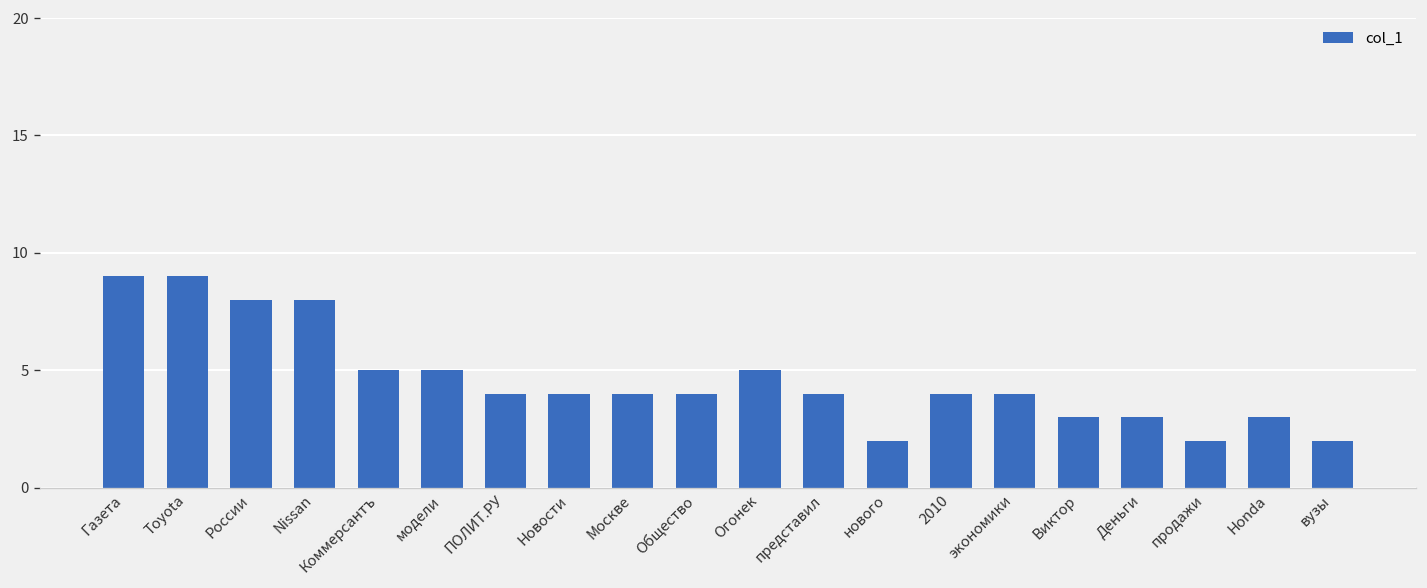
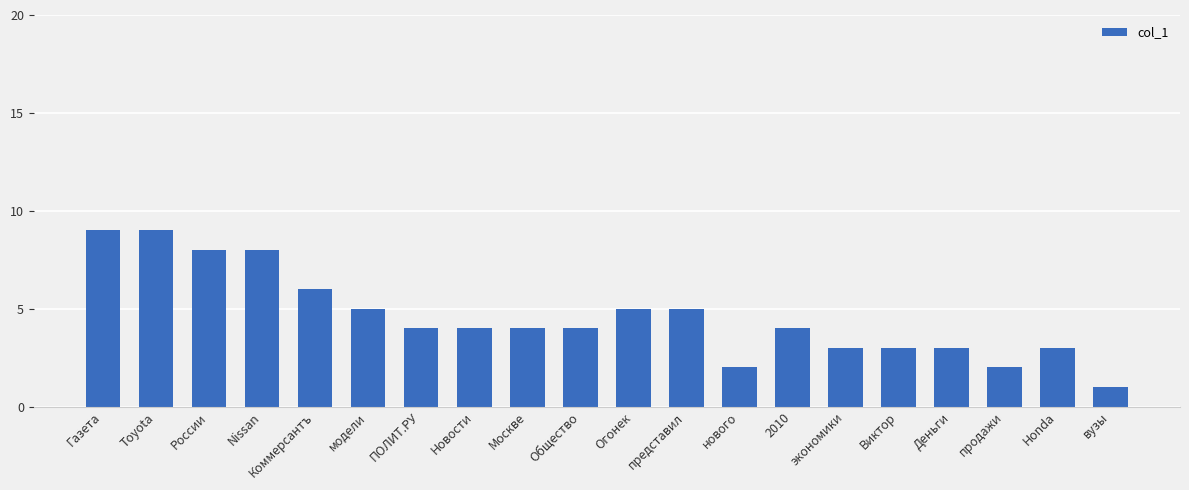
  {
    "Газета": 9,
    "Toyota": 9,
    "России": 8,
    "Nissan": 8,
-   "Коммерсантъ": 5,
+   "Коммерсантъ": 6,
    "модели": 5,
    "ПОЛИТ.РУ": 4,
    "Новости": 4,
    "Москве": 4,
    "Общество": 4,
    "Огонек": 5,
-   "представил": 4,
+   "представил": 5,
    "нового": 2,
    "2010": 4,
-   "экономики": 4,
+   "экономики": 3,
    "Виктор": 3,
    "Деньги": 3,
    "продажи": 2,
    "Honda": 3,
-   "вузы": 2
+   "вузы": 1
  }
